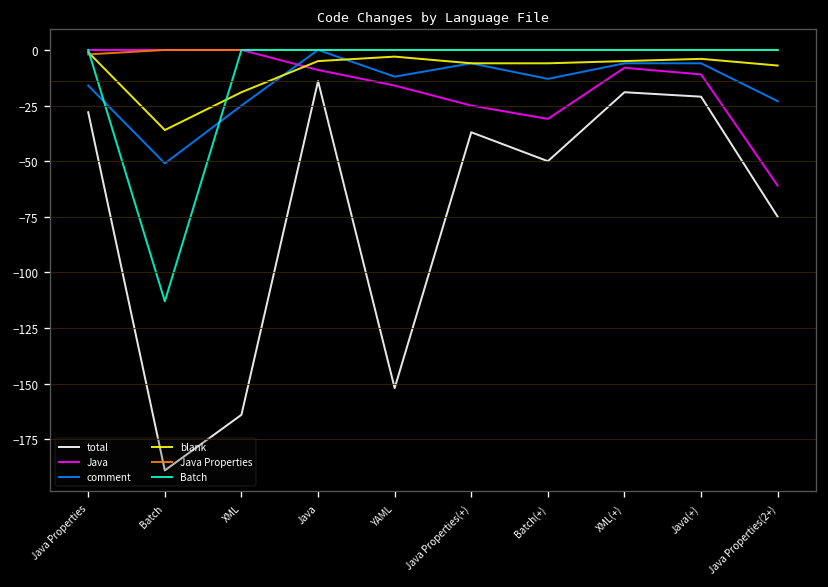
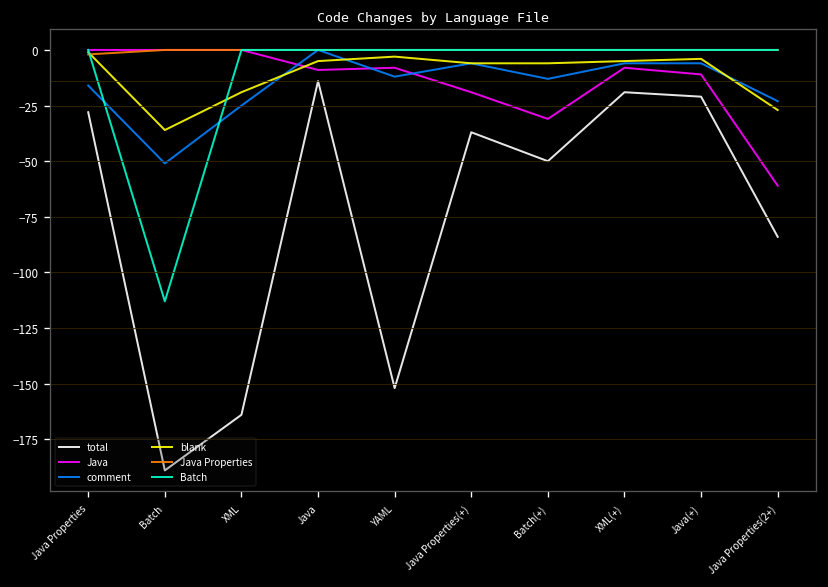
  {
    "total": {
      "Java Properties": -28,
      "XML": -164,
      "Java": -14,
      "YAML": -152,
      "Java Properties(+)": -37,
      "Batch(+)": -50,
      "XML(+)": -19,
      "Java(+)": -21,
-     "Java Properties(2+)": -75
+     "Java Properties(2+)": -84
    },
    "Java": {
      "Java": -9,
-     "YAML": -16,
-     "Java Properties(+)": -25,
+     "YAML": -8,
+     "Java Properties(+)": -19,
      "Batch(+)": -31,
      "XML(+)": -8,
      "Java(+)": -11,
      "Java Properties(2+)": -61
    },
    "comment": {
      "Java Properties": -16,
      "Batch": -51,
      "XML": -25,
      "YAML": -12,
      "Batch(+)": -13,
      "Java(+)": -6,
      "Java Properties(2+)": -23
    },
    "blank": {
      "Batch": -36,
      "XML": -19,
      "Java": -5,
      "YAML": -3,
      "Batch(+)": -6,
      "Java(+)": -4,
-     "Java Properties(2+)": -7
+     "Java Properties(2+)": -27
    },
    "Batch": {
      "Batch": -113
    }
  }
